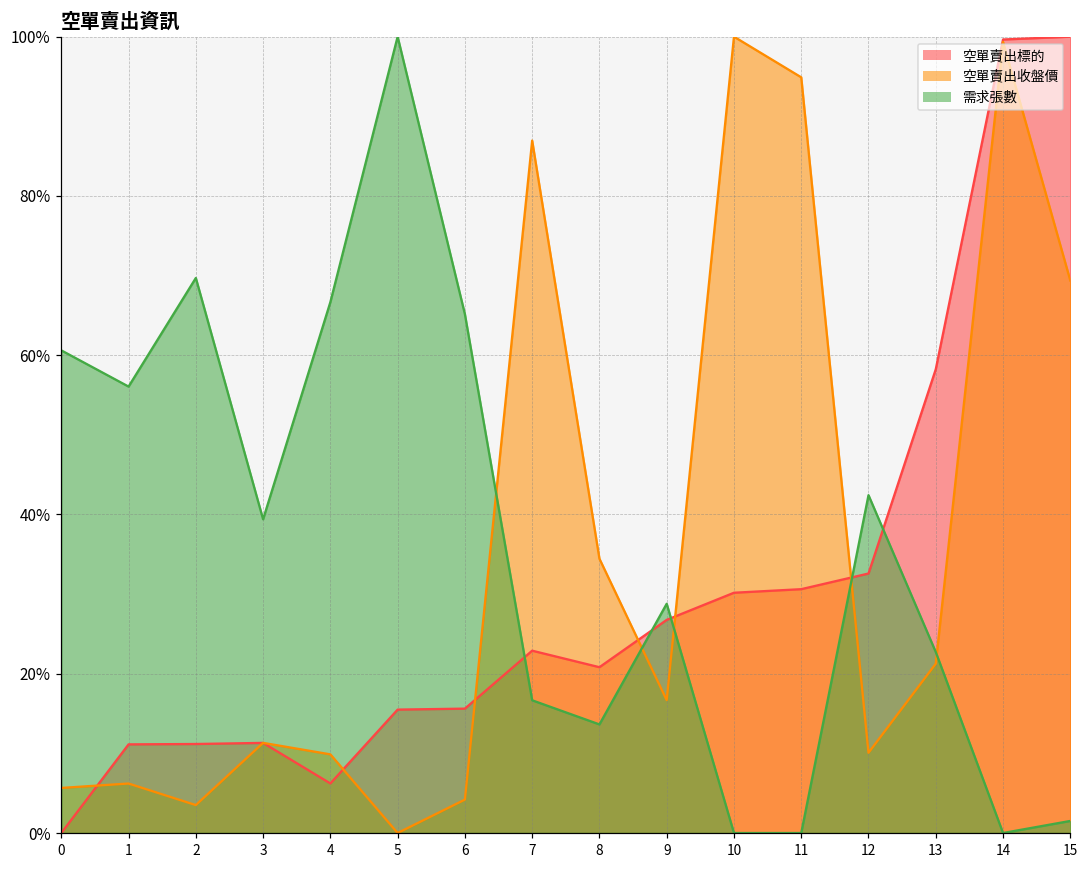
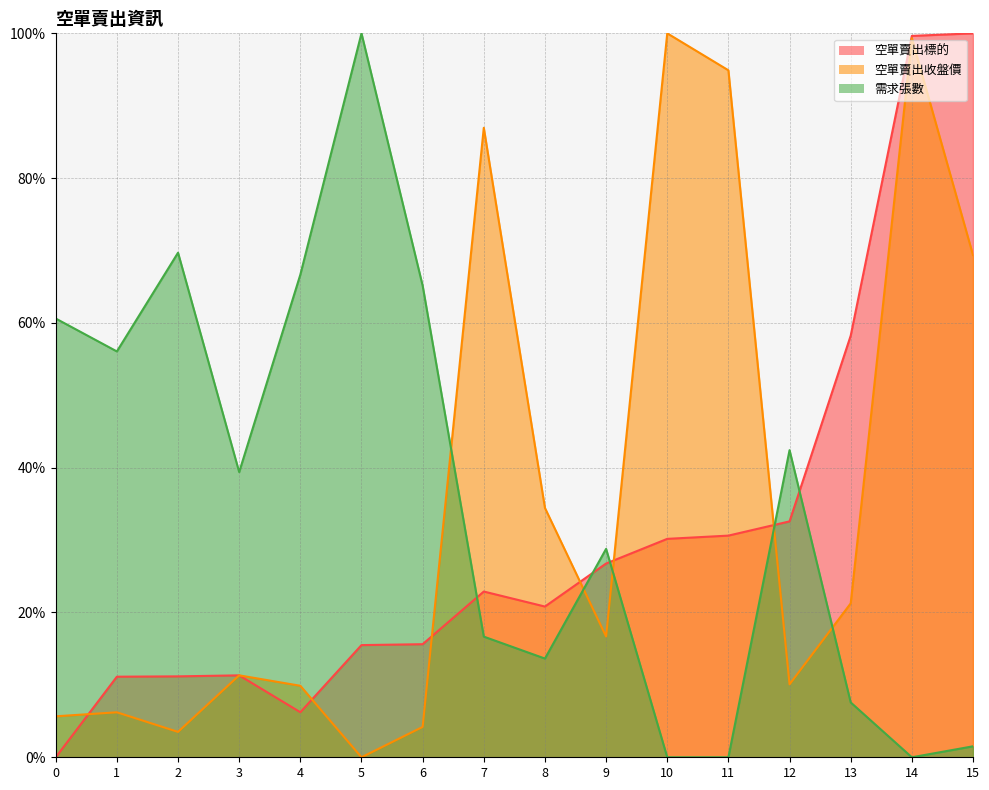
  {
    "空單賣出標的": {
      "0": "0%",
      "1": "11%",
      "2": "11%",
      "4": "6%",
      "5": "15%",
      "6": "16%",
      "7": "23%",
      "8": "21%",
      "9": "27%",
      "10": "30%",
      "11": "31%",
      "12": "33%",
      "13": "58%",
      "15": "100%"
    },
    "空單賣出收盤價": {
      "0": "6%",
      "1": "6%",
      "2": "4%",
      "4": "10%",
      "5": "0%",
      "6": "4%",
      "7": "87%",
      "8": "34%",
      "9": "17%",
      "10": "100%",
      "11": "95%",
      "12": "10%",
      "13": "21%",
      "15": "69%"
    },
    "需求張數": {
      "0": "61%",
      "1": "56%",
      "2": "70%",
      "3": "39%",
      "4": "67%",
      "5": "100%",
      "6": "65%",
      "7": "17%",
      "8": "14%",
      "9": "29%",
      "10": "0%",
      "11": "0%",
      "12": "42%",
-     "13": "23%",
+     "13": "8%",
      "14": "0%",
      "15": "2%"
    }
  }
